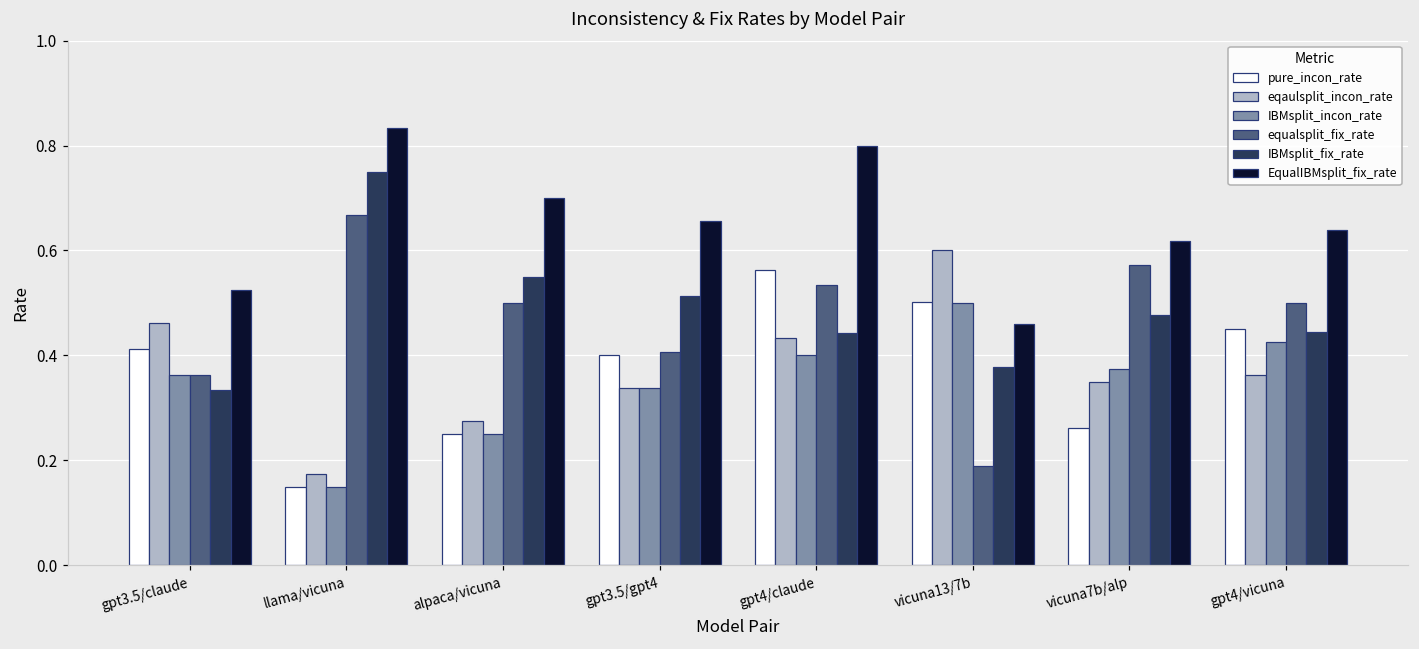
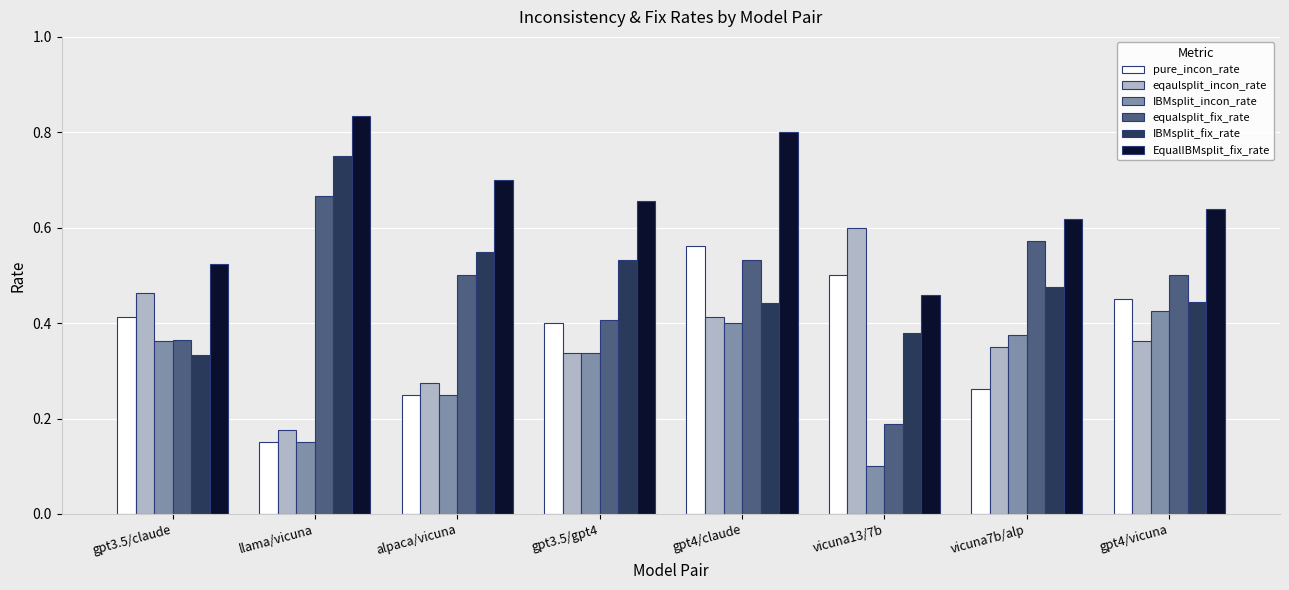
  {
    "pure_incon_rate": {
      "gpt3.5/claude": 0.41,
      "llama/vicuna": 0.15,
      "alpaca/vicuna": 0.25,
      "gpt3.5/gpt4": 0.40,
      "gpt4/claude": 0.56,
      "vicuna13/7b": 0.50,
      "vicuna7b/alp": 0.26,
      "gpt4/vicuna": 0.45
    },
    "eqaulsplit_incon_rate": {
      "gpt3.5/claude": 0.46,
      "llama/vicuna": 0.18,
      "alpaca/vicuna": 0.28,
      "gpt3.5/gpt4": 0.34,
-     "gpt4/claude": 0.43,
+     "gpt4/claude": 0.41,
      "vicuna13/7b": 0.60,
      "vicuna7b/alp": 0.35,
      "gpt4/vicuna": 0.36
    },
    "IBMsplit_incon_rate": {
      "gpt3.5/claude": 0.36,
      "llama/vicuna": 0.15,
      "alpaca/vicuna": 0.25,
      "gpt3.5/gpt4": 0.34,
      "gpt4/claude": 0.4,
-     "vicuna13/7b": 0.5,
+     "vicuna13/7b": 0.1,
      "vicuna7b/alp": 0.38,
      "gpt4/vicuna": 0.43
    },
    "equalsplit_fix_rate": {
      "gpt3.5/claude": 0.36,
      "llama/vicuna": 0.67,
      "alpaca/vicuna": 0.50,
      "gpt3.5/gpt4": 0.41,
      "gpt4/claude": 0.53,
      "vicuna13/7b": 0.19,
      "vicuna7b/alp": 0.57,
      "gpt4/vicuna": 0.50
    },
    "IBMsplit_fix_rate": {
      "gpt3.5/claude": 0.33,
      "llama/vicuna": 0.75,
      "alpaca/vicuna": 0.55,
-     "gpt3.5/gpt4": 0.51,
+     "gpt3.5/gpt4": 0.53,
      "gpt4/claude": 0.44,
      "vicuna13/7b": 0.38,
      "vicuna7b/alp": 0.48,
      "gpt4/vicuna": 0.44
    },
    "EqualIBMsplit_fix_rate": {
      "gpt3.5/claude": 0.52,
      "llama/vicuna": 0.83,
      "alpaca/vicuna": 0.70,
      "gpt3.5/gpt4": 0.66,
      "gpt4/claude": 0.80,
      "vicuna13/7b": 0.46,
      "vicuna7b/alp": 0.62,
      "gpt4/vicuna": 0.64
    }
  }
